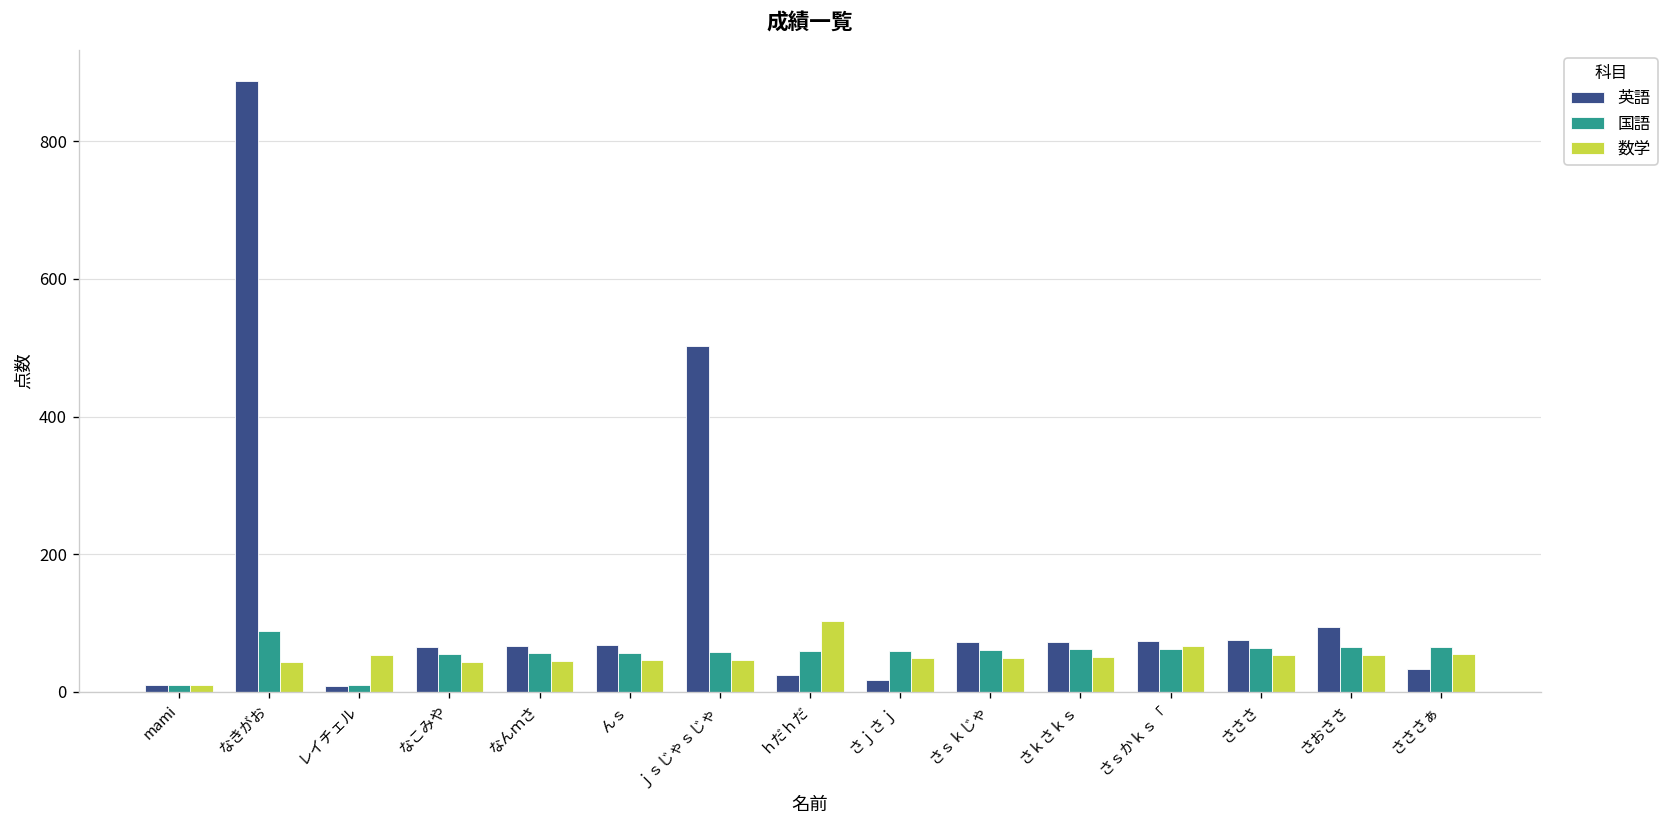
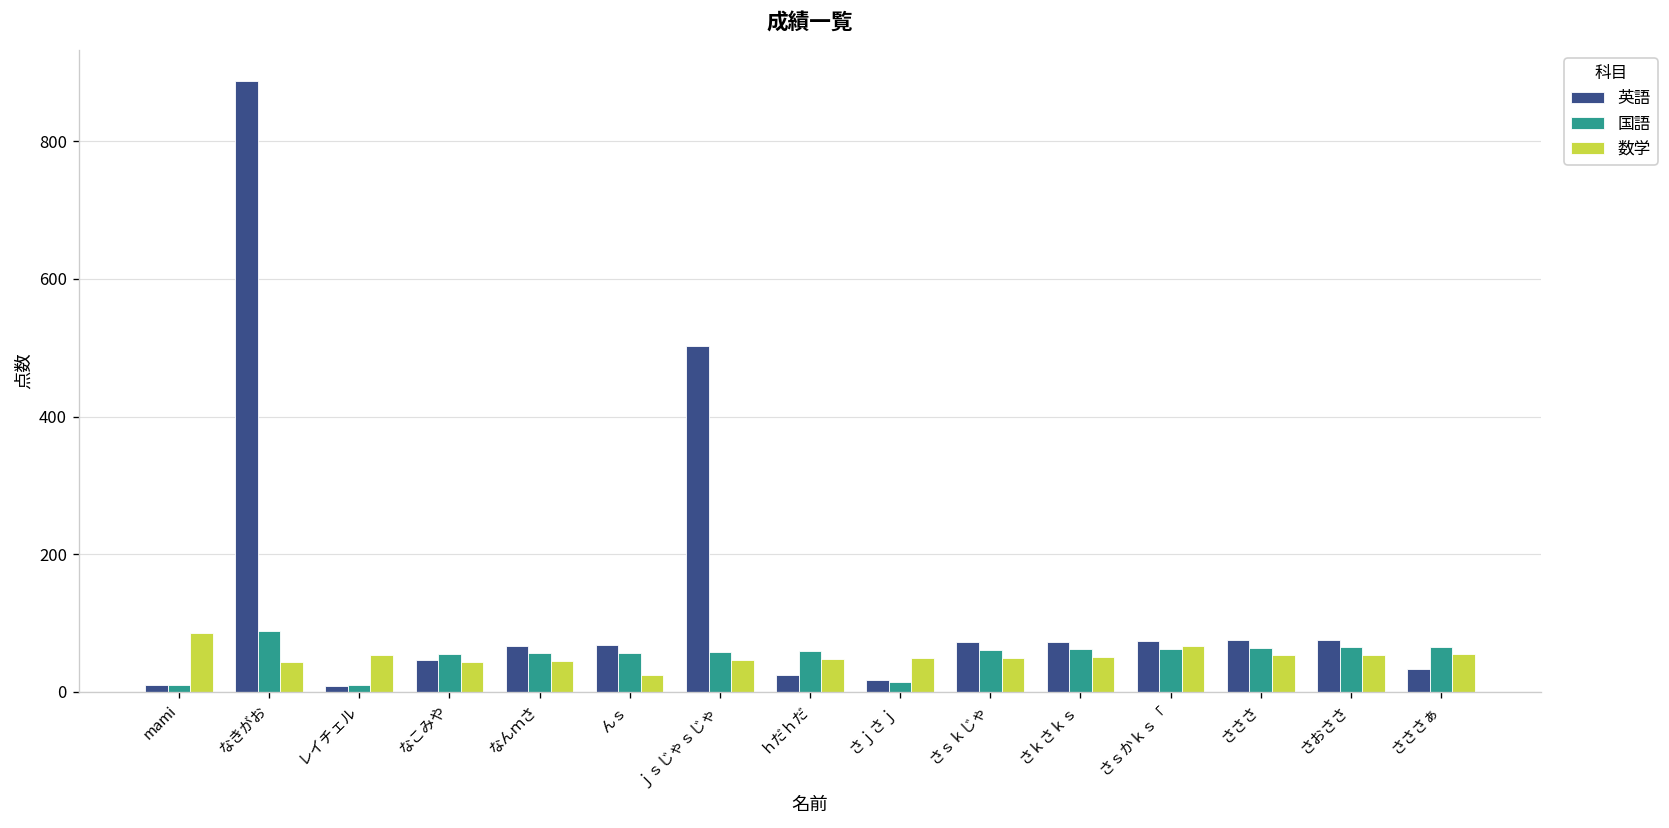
  {
    "英語": {
      "mami": 10,
      "なきがお": 890,
      "レイチェル": 10,
-     "なこみや": 70,
+     "なこみや": 50,
      "なんｍさ": 70,
      "んｓ": 70,
      "ｊｓじゃｓじゃ": 500,
      "ｈだｈだ": 20,
      "さｊさｊ": 20,
      "さｓｋじゃ": 70,
      "さｋさｋｓ": 70,
      "さｓかｋｓ「": 70,
      "さささ": 80,
-     "さおささ": 100,
+     "さおささ": 80,
      "さささぁ": 30
    },
    "国語": {
      "mami": 10,
      "なきがお": 90,
      "レイチェル": 10,
      "なこみや": 60,
      "なんｍさ": 60,
      "んｓ": 60,
      "ｊｓじゃｓじゃ": 60,
      "ｈだｈだ": 60,
-     "さｊさｊ": 60,
+     "さｊさｊ": 20,
      "さｓｋじゃ": 60,
      "さｋさｋｓ": 60,
      "さｓかｋｓ「": 60,
      "さささ": 60,
      "さおささ": 70,
      "さささぁ": 70
    },
    "数学": {
-     "mami": 10,
+     "mami": 90,
      "なきがお": 40,
      "レイチェル": 50,
      "なこみや": 40,
      "なんｍさ": 50,
-     "んｓ": 50,
+     "んｓ": 30,
      "ｊｓじゃｓじゃ": 50,
-     "ｈだｈだ": 100,
+     "ｈだｈだ": 50,
      "さｊさｊ": 50,
      "さｓｋじゃ": 50,
      "さｋさｋｓ": 50,
      "さｓかｋｓ「": 70,
      "さささ": 50,
      "さおささ": 50,
      "さささぁ": 60
    }
  }
